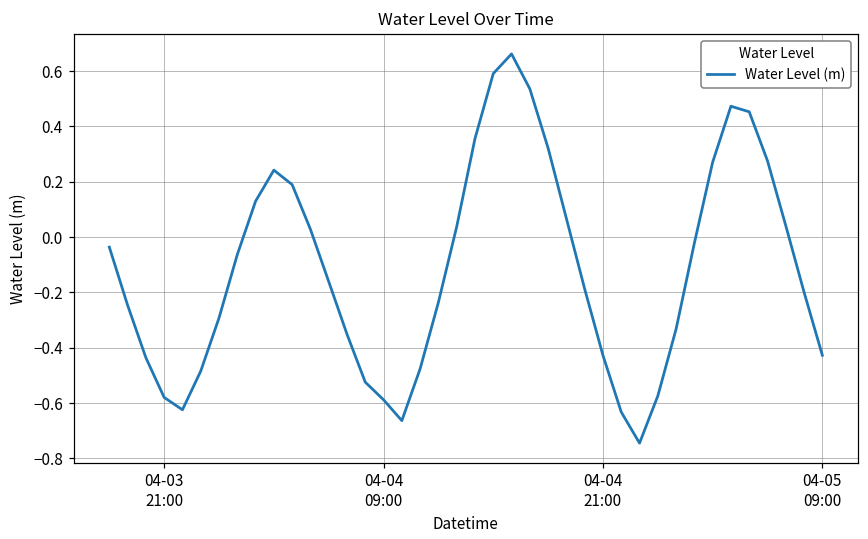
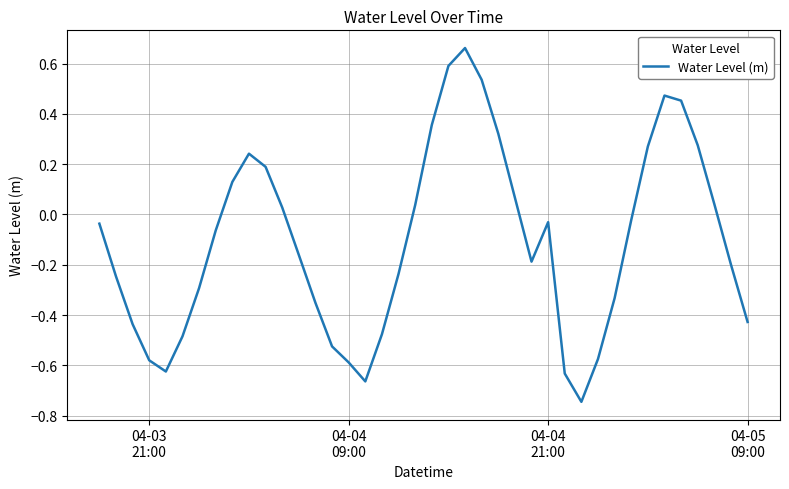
  {
    "04-03 21:00": -0.58,
    "04-04 09:00": -0.59,
-   "04-04 21:00": -0.43,
+   "04-04 21:00": -0.03,
    "04-05 09:00": -0.43
  }
